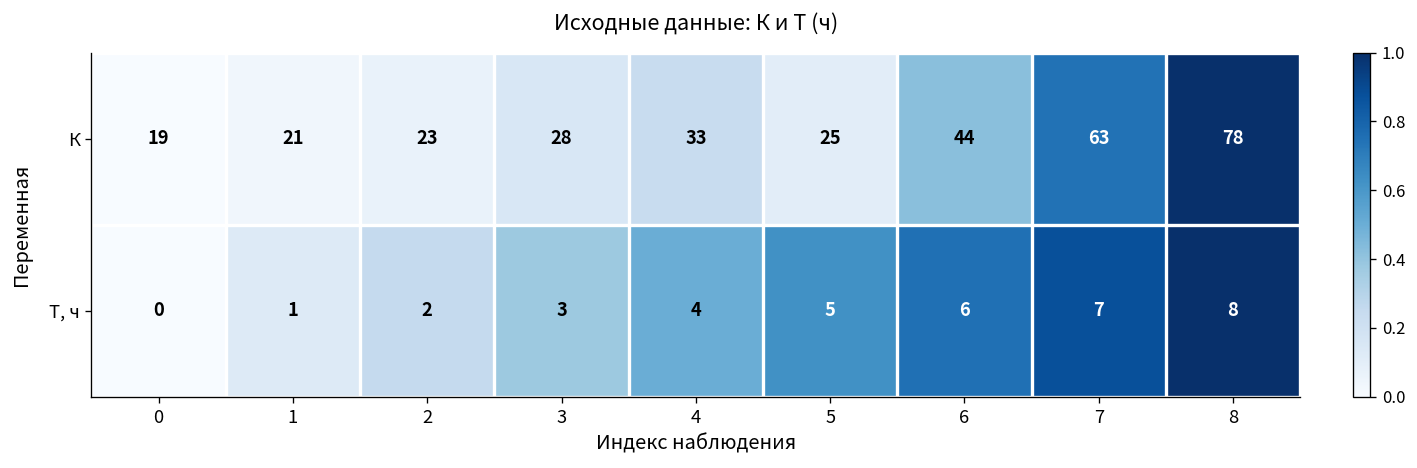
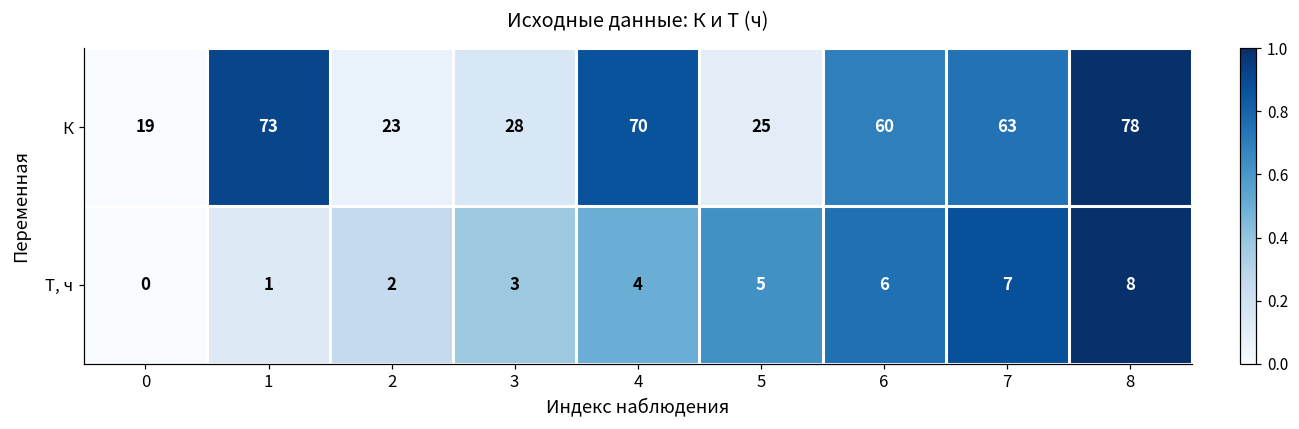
  {
    "К": {
      "0": 19,
-     "1": 21,
+     "1": 73,
      "2": 23,
      "3": 28,
-     "4": 33,
+     "4": 70,
      "5": 25,
-     "6": 44,
+     "6": 60,
      "7": 63,
      "8": 78
    },
    "Т, ч": {
      "0": 0,
      "1": 1,
      "2": 2,
      "3": 3,
      "4": 4,
      "5": 5,
      "6": 6,
      "7": 7,
      "8": 8
    }
  }
